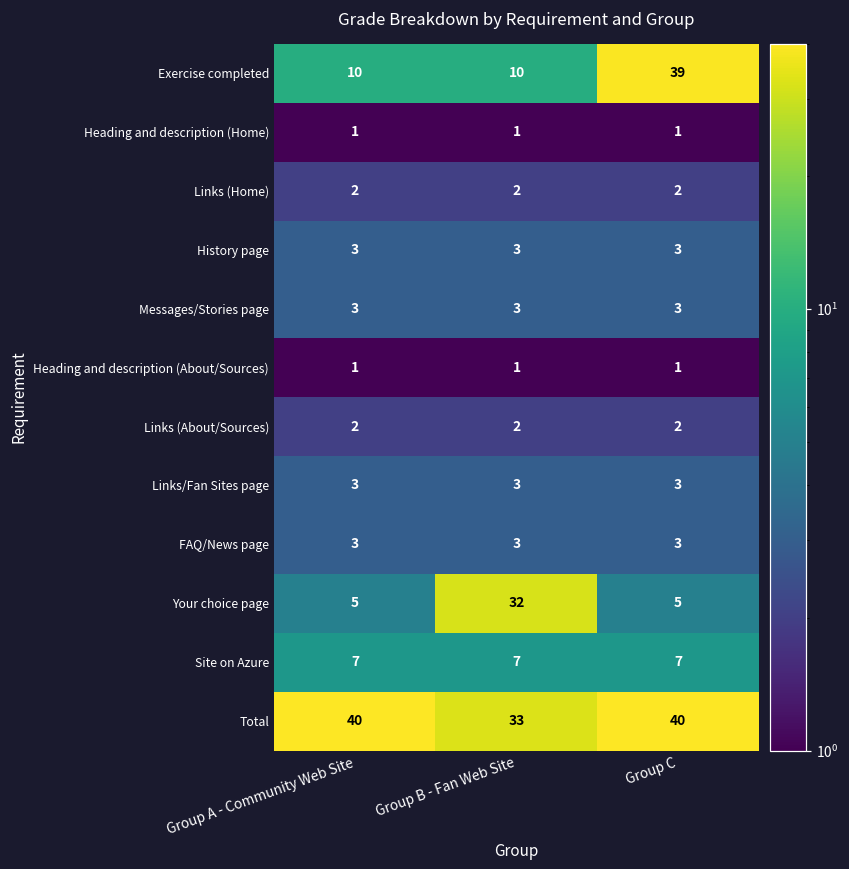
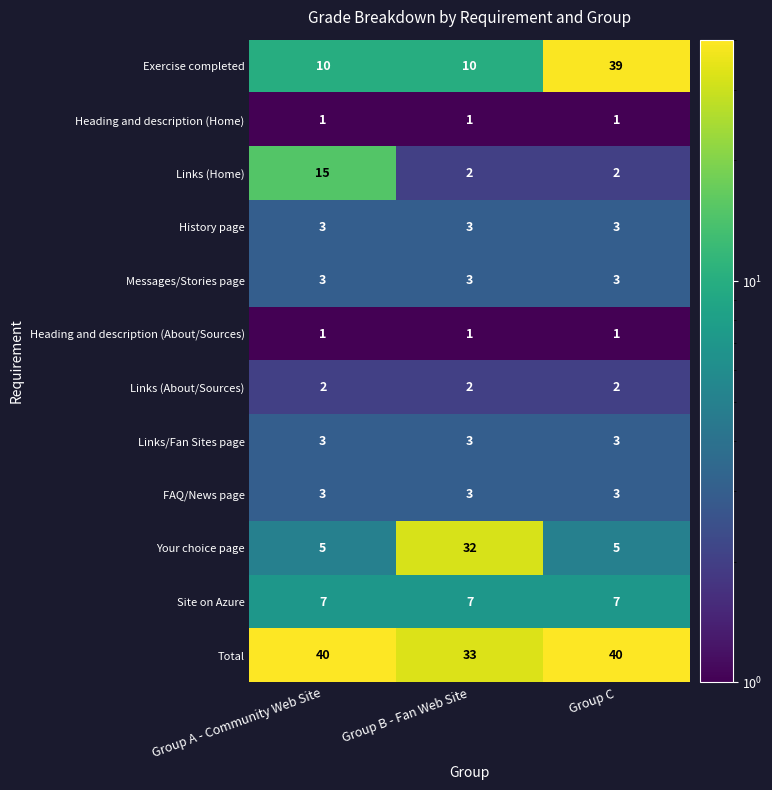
  {
    "Exercise completed": {
      "Group A - Community Web Site": 10,
      "Group B - Fan Web Site": 10,
      "Group C": 39
    },
    "Heading and description (Home)": {
      "Group A - Community Web Site": 1,
      "Group B - Fan Web Site": 1,
      "Group C": 1
    },
    "Links (Home)": {
-     "Group A - Community Web Site": 2,
+     "Group A - Community Web Site": 15,
      "Group B - Fan Web Site": 2,
      "Group C": 2
    },
    "History page": {
      "Group A - Community Web Site": 3,
      "Group B - Fan Web Site": 3,
      "Group C": 3
    },
    "Messages/Stories page": {
      "Group A - Community Web Site": 3,
      "Group B - Fan Web Site": 3,
      "Group C": 3
    },
    "Heading and description (About/Sources)": {
      "Group A - Community Web Site": 1,
      "Group B - Fan Web Site": 1,
      "Group C": 1
    },
    "Links (About/Sources)": {
      "Group A - Community Web Site": 2,
      "Group B - Fan Web Site": 2,
      "Group C": 2
    },
    "Links/Fan Sites page": {
      "Group A - Community Web Site": 3,
      "Group B - Fan Web Site": 3,
      "Group C": 3
    },
    "FAQ/News page": {
      "Group A - Community Web Site": 3,
      "Group B - Fan Web Site": 3,
      "Group C": 3
    },
    "Your choice page": {
      "Group A - Community Web Site": 5,
      "Group B - Fan Web Site": 32,
      "Group C": 5
    },
    "Site on Azure": {
      "Group A - Community Web Site": 7,
      "Group B - Fan Web Site": 7,
      "Group C": 7
    },
    "Total": {
      "Group A - Community Web Site": 40,
      "Group B - Fan Web Site": 33,
      "Group C": 40
    }
  }
